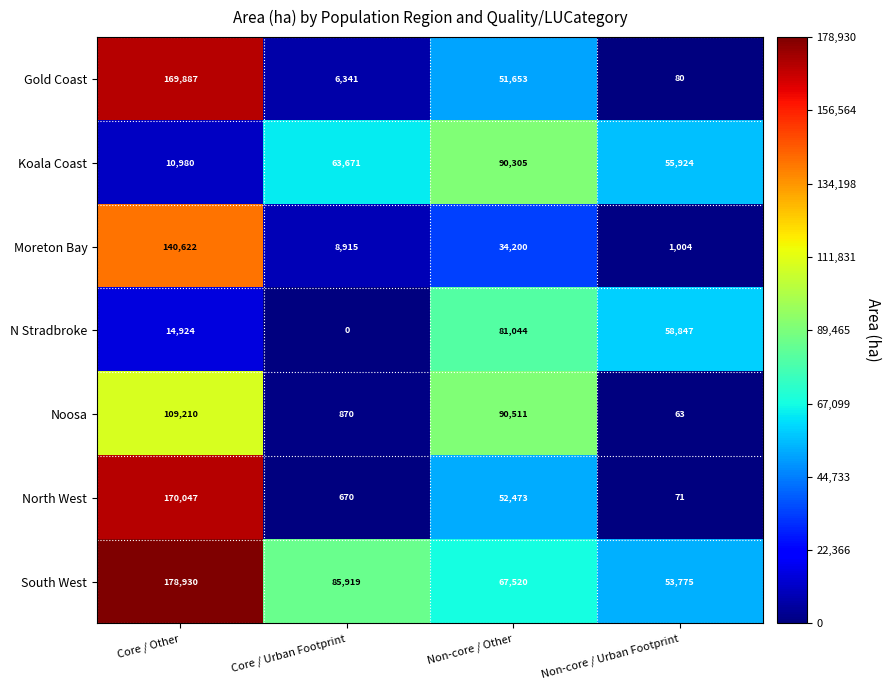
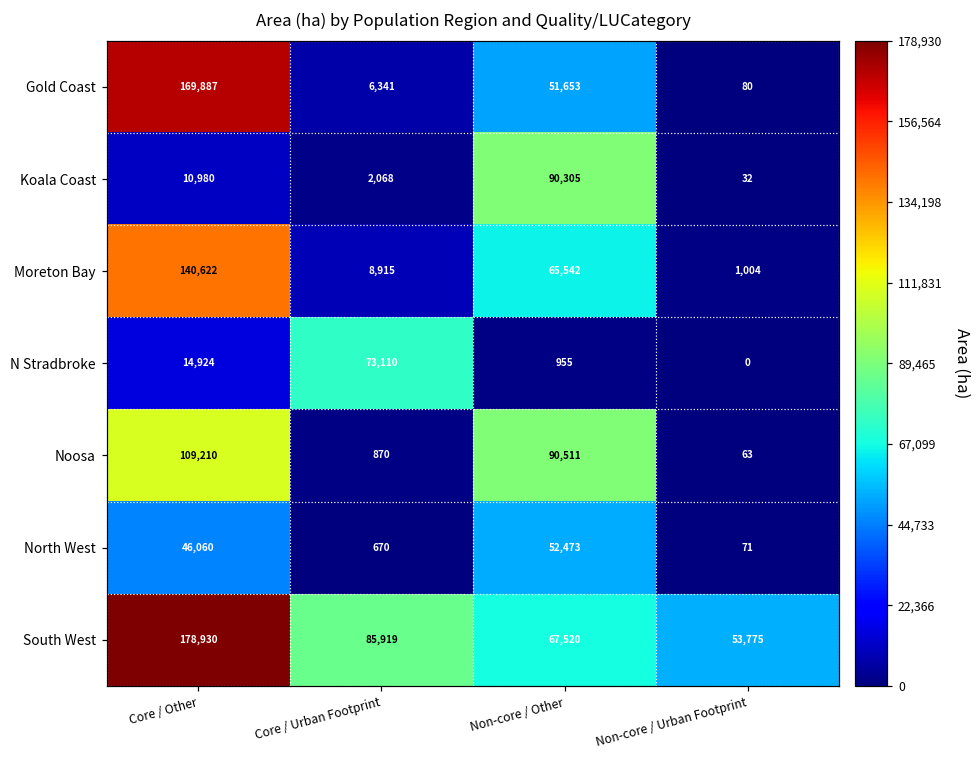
  {
    "Gold Coast": {
      "Core / Other": "169,887",
      "Core / Urban Footprint": "6,341",
      "Non-core / Other": "51,653",
      "Non-core / Urban Footprint": "80"
    },
    "Koala Coast": {
      "Core / Other": "10,980",
-     "Core / Urban Footprint": "63,671",
+     "Core / Urban Footprint": "2,068",
      "Non-core / Other": "90,305",
-     "Non-core / Urban Footprint": "55,924"
+     "Non-core / Urban Footprint": "32"
    },
    "Moreton Bay": {
      "Core / Other": "140,622",
      "Core / Urban Footprint": "8,915",
-     "Non-core / Other": "34,200",
+     "Non-core / Other": "65,542",
      "Non-core / Urban Footprint": "1,004"
    },
    "N Stradbroke": {
      "Core / Other": "14,924",
-     "Core / Urban Footprint": "0",
-     "Non-core / Other": "81,044",
-     "Non-core / Urban Footprint": "58,847"
+     "Core / Urban Footprint": "73,110",
+     "Non-core / Other": "955",
+     "Non-core / Urban Footprint": "0"
    },
    "Noosa": {
      "Core / Other": "109,210",
      "Core / Urban Footprint": "870",
      "Non-core / Other": "90,511",
      "Non-core / Urban Footprint": "63"
    },
    "North West": {
-     "Core / Other": "170,047",
+     "Core / Other": "46,060",
      "Core / Urban Footprint": "670",
      "Non-core / Other": "52,473",
      "Non-core / Urban Footprint": "71"
    },
    "South West": {
      "Core / Other": "178,930",
      "Core / Urban Footprint": "85,919",
      "Non-core / Other": "67,520",
      "Non-core / Urban Footprint": "53,775"
    }
  }
